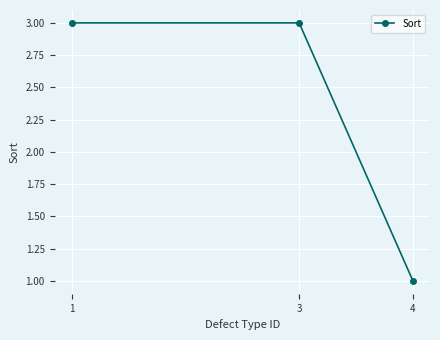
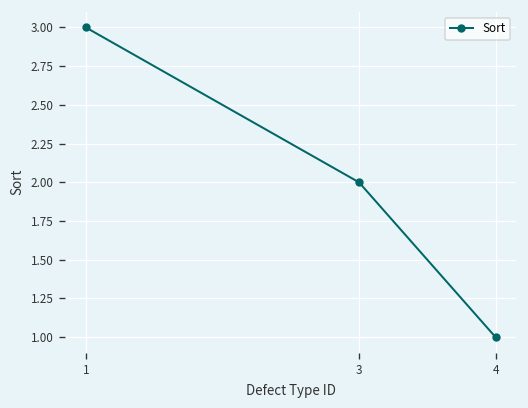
  {
    "1": 3,
-   "3": 3,
+   "3": 2,
    "4": 1
  }
